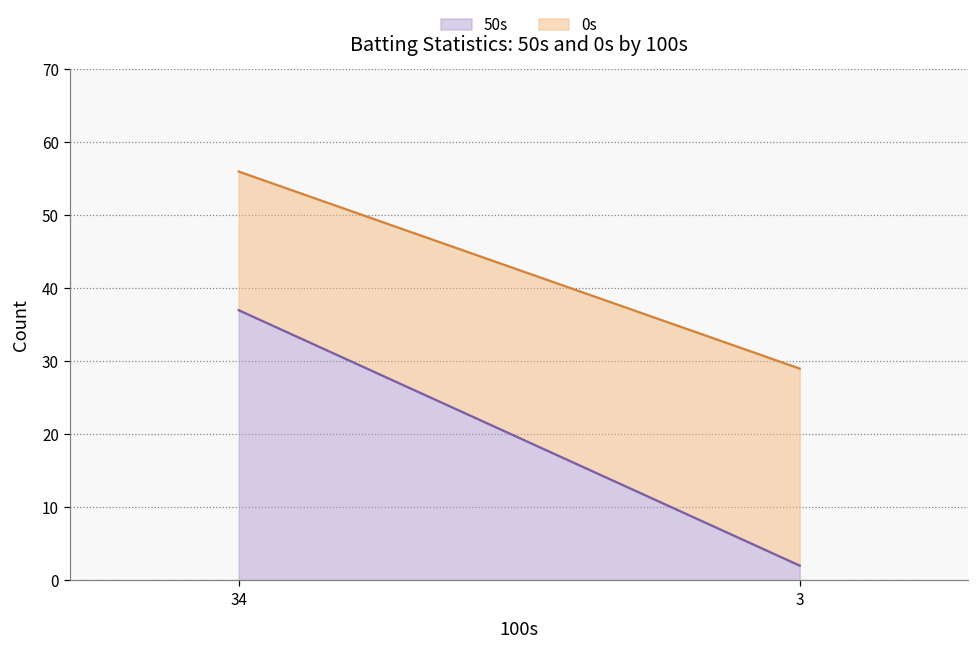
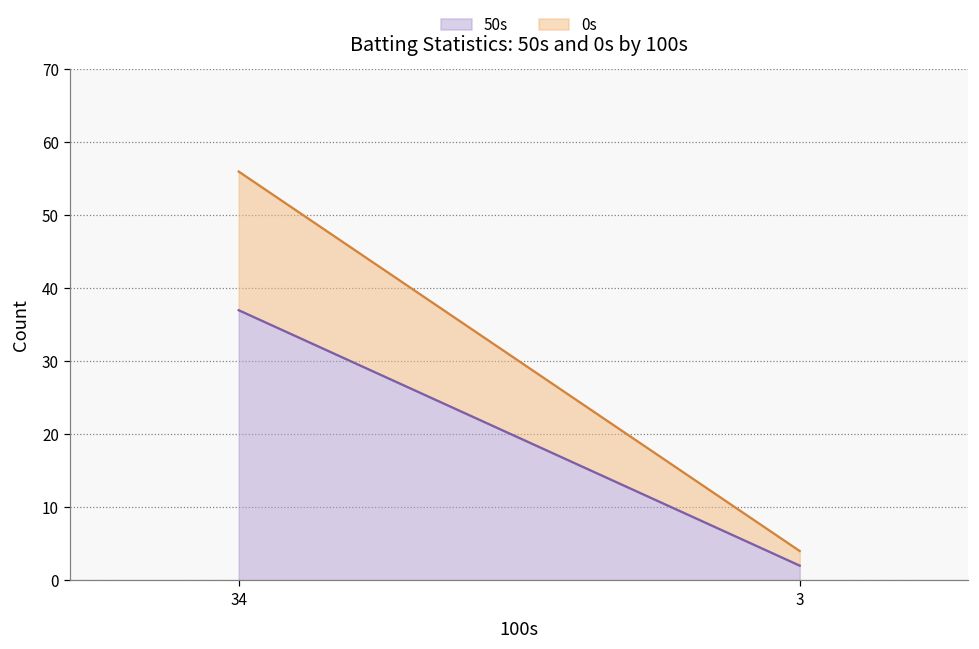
  {
    "50s": {
      "34": 37,
      "3": 2
    },
    "0s": {
      "34": 19,
-     "3": 27
+     "3": 2
    }
  }
